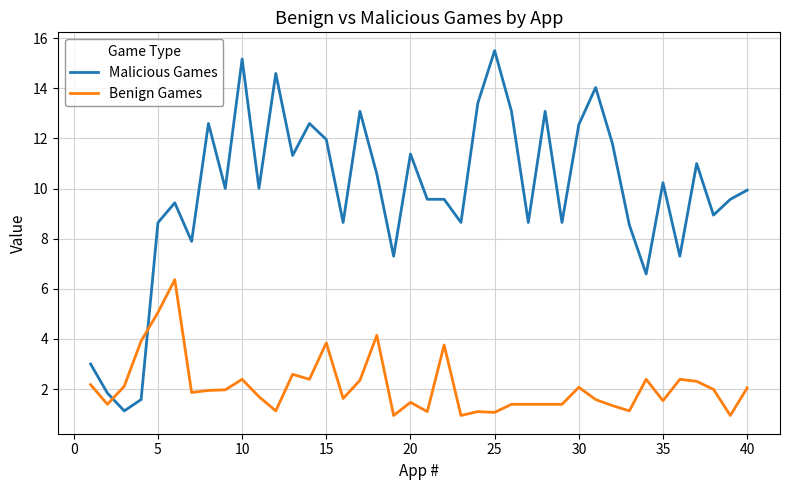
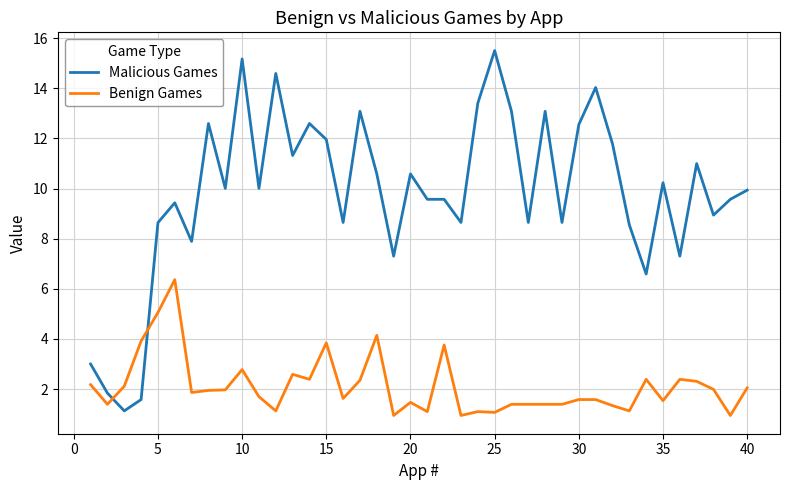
  {
    "Malicious Games": {
      "5": 8.6,
      "10": 15.2,
      "15": 12.0,
-     "20": 11.4,
+     "20": 10.6,
      "25": 15.5,
      "30": 12.6,
      "35": 10.2,
      "40": 9.9
    },
    "Benign Games": {
      "5": 5.1,
-     "10": 2.4,
+     "10": 2.8,
      "15": 3.8,
      "20": 1.5,
      "25": 1.1,
-     "30": 2.1,
+     "30": 1.6,
      "35": 1.5,
      "40": 2.0
    }
  }
